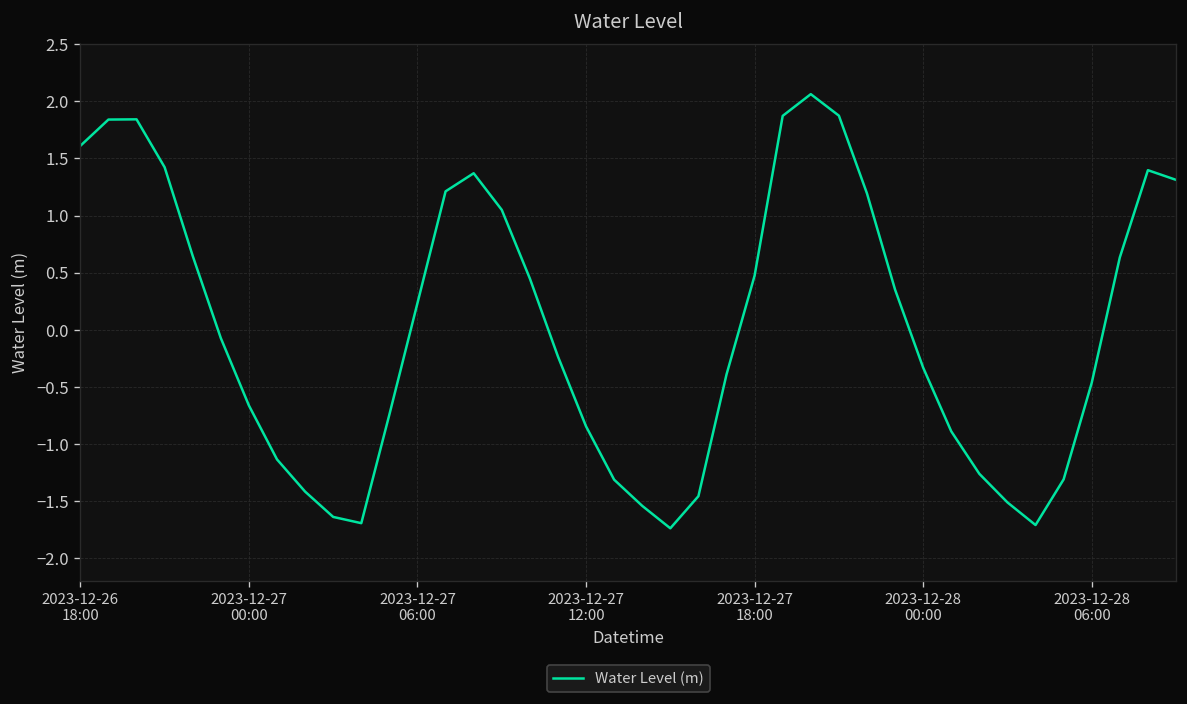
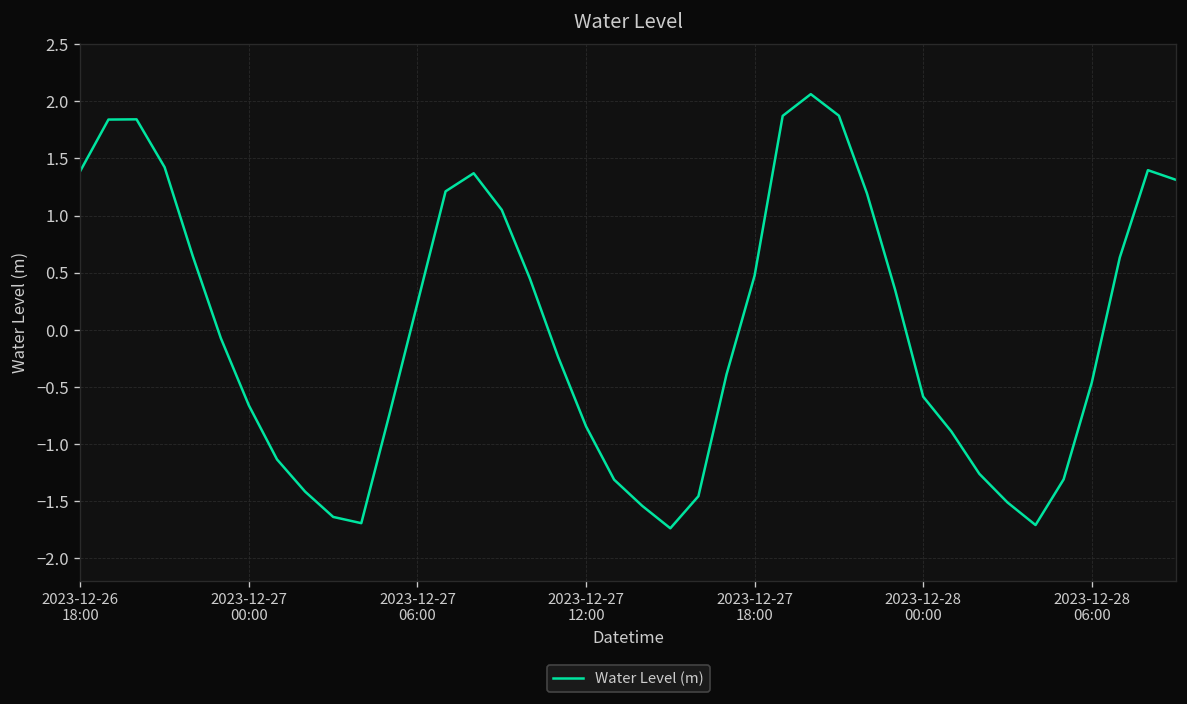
  {
-   "2023-12-26 18:00": 1.6,
+   "2023-12-26 18:00": 1.4,
    "2023-12-27 00:00": -0.7,
    "2023-12-27 06:00": 0.2,
    "2023-12-27 12:00": -0.8,
    "2023-12-27 18:00": 0.5,
-   "2023-12-28 00:00": -0.3,
+   "2023-12-28 00:00": -0.6,
    "2023-12-28 06:00": -0.5
  }
